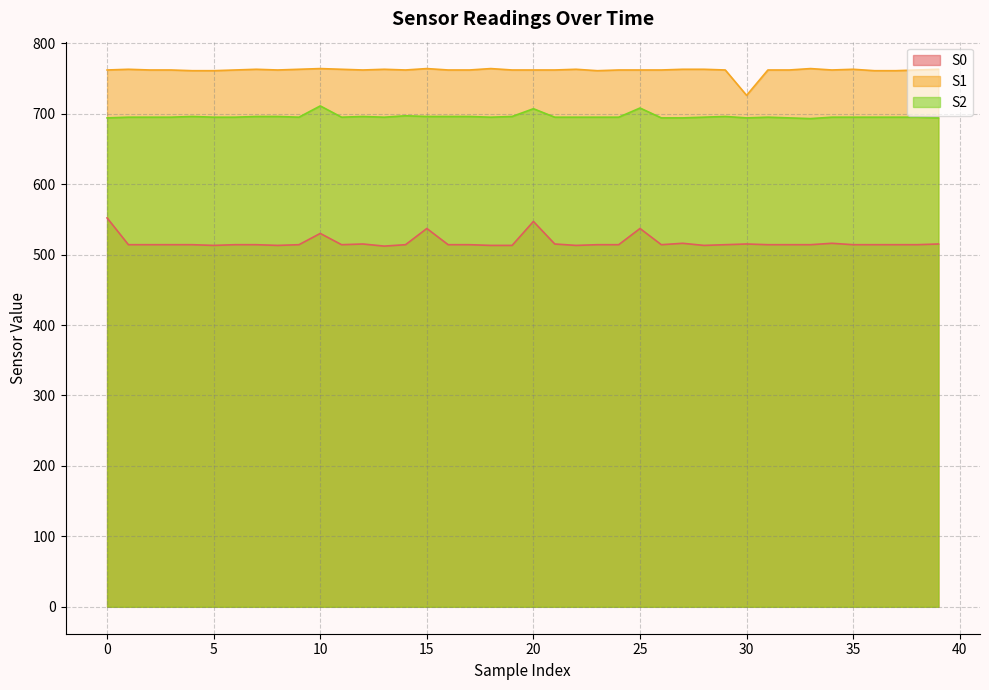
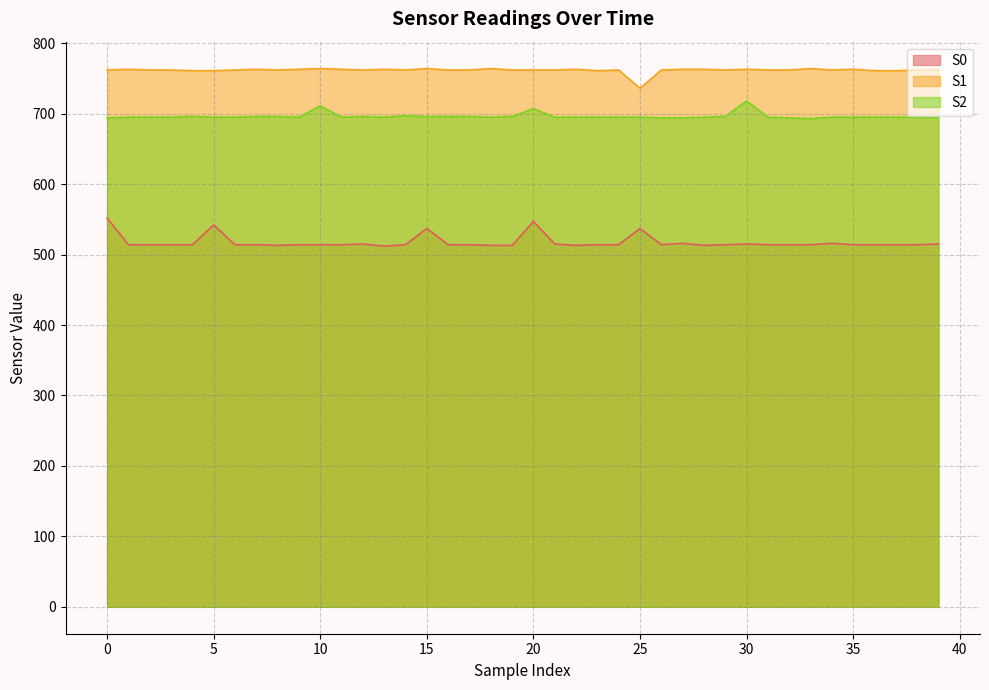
  {
    "S0": {
      "0": 550,
-     "5": 510,
-     "10": 530,
+     "5": 540,
+     "10": 510,
      "15": 540,
      "20": 550,
      "25": 540,
      "30": 520,
      "35": 510
    },
    "S1": {
      "0": 760,
      "5": 760,
      "10": 760,
      "15": 760,
      "20": 760,
-     "25": 760,
-     "30": 730,
+     "25": 740,
+     "30": 760,
      "35": 760
    },
    "S2": {
      "0": 690,
      "5": 700,
      "10": 710,
      "15": 700,
      "20": 710,
-     "25": 710,
-     "30": 690,
+     "25": 700,
+     "30": 720,
      "35": 700
    }
  }
